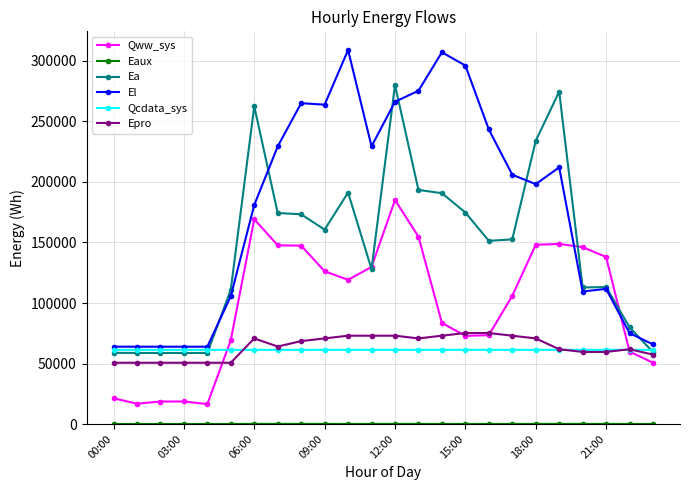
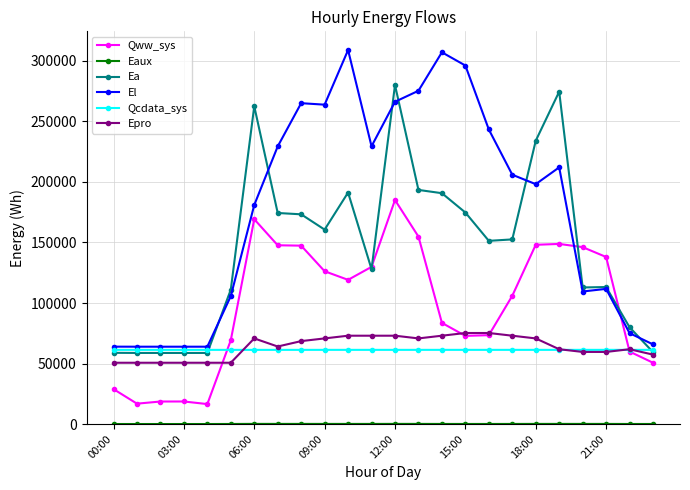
  {
    "Qww_sys": {
-     "00:00": 21000,
+     "00:00": 29000,
      "03:00": 19000,
      "06:00": 169000,
      "09:00": 126000,
      "12:00": 185000,
      "15:00": 73000,
      "18:00": 148000,
      "21:00": 138000
    },
    "Eaux": {
      "00:00": 0,
      "03:00": 0,
      "06:00": 0,
      "09:00": 0,
      "12:00": 0,
      "15:00": 0,
      "18:00": 0,
      "21:00": 0
    },
    "Ea": {
      "00:00": 59000,
      "03:00": 59000,
      "06:00": 263000,
      "09:00": 161000,
      "12:00": 280000,
      "15:00": 175000,
      "18:00": 234000
    },
    "El": {
      "00:00": 64000,
      "03:00": 64000,
      "06:00": 181000,
      "09:00": 264000,
      "12:00": 266000,
      "15:00": 296000,
      "18:00": 198000
    },
    "Qcdata_sys": {
      "00:00": 61000,
      "03:00": 61000,
      "06:00": 61000,
      "09:00": 61000,
      "12:00": 61000,
      "15:00": 61000,
      "18:00": 61000
    },
    "Epro": {
      "00:00": 51000,
      "03:00": 51000,
      "06:00": 71000,
      "09:00": 71000,
      "12:00": 73000,
      "15:00": 75000,
      "18:00": 71000
    }
  }
